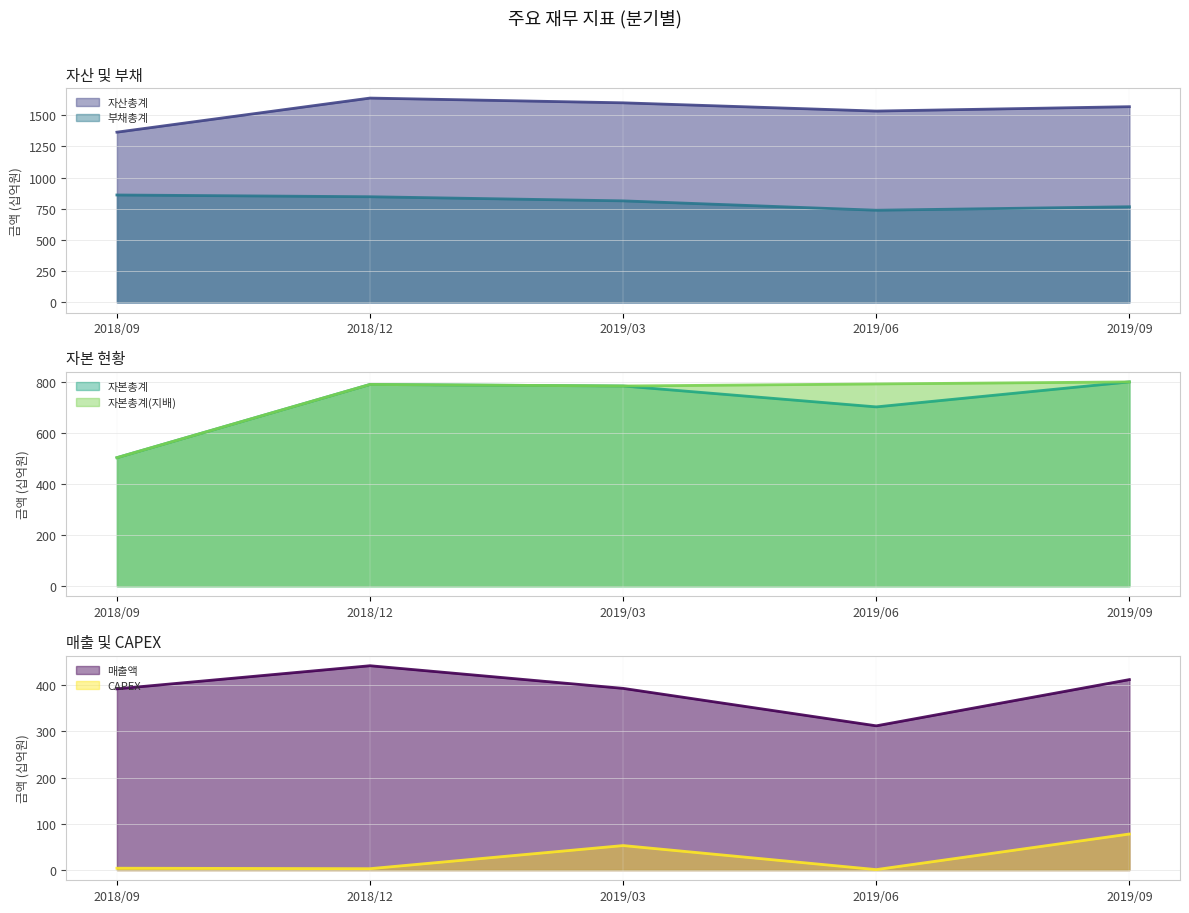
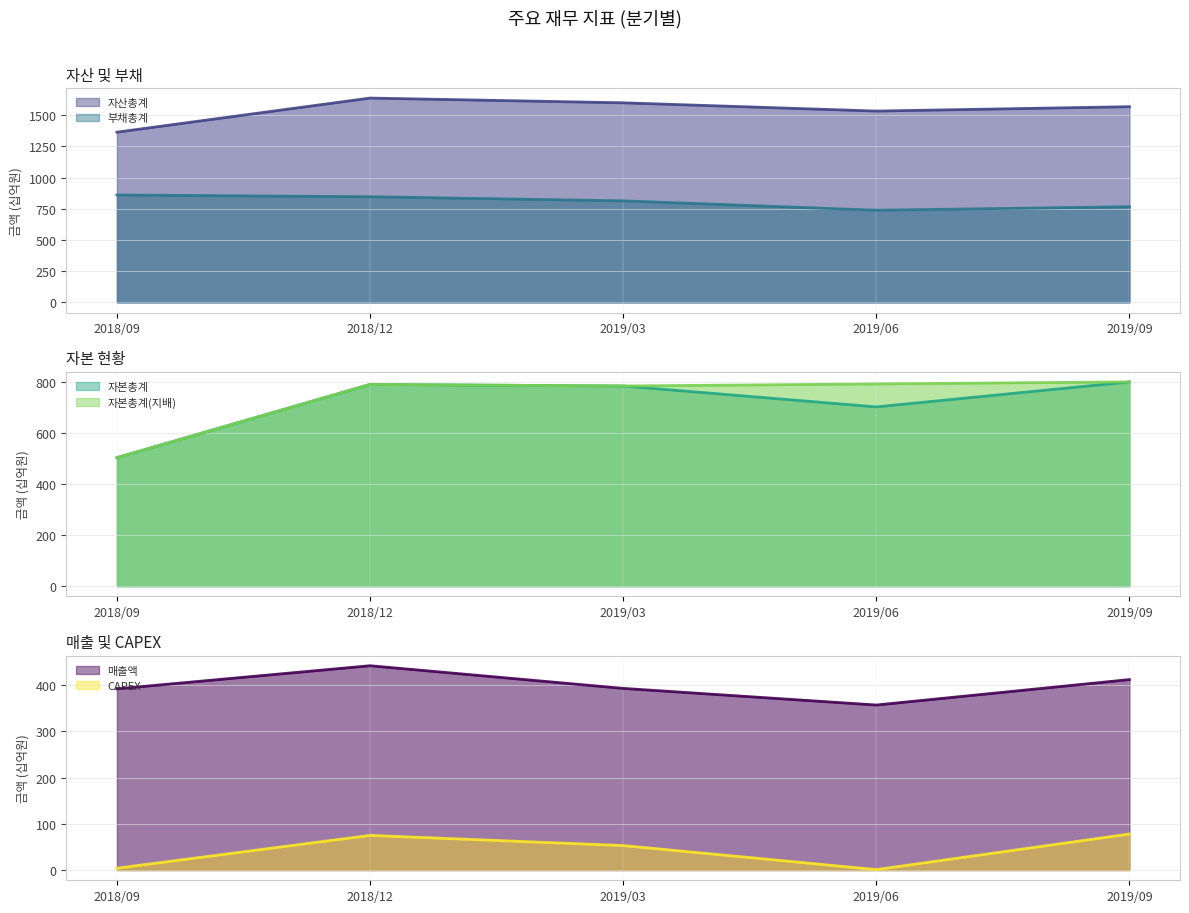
  {
    "자본 현황": {
      "자본총계": {
        "2019/06": 700
      },
      "자본총계(지배)": {
        "2019/06": 790
      }
    },
    "매출 및 CAPEX": {
      "매출액": {
        "2018/09": 390,
        "2018/12": 440,
        "2019/03": 390,
-       "2019/06": 310,
+       "2019/06": 360,
        "2019/09": 410
      },
      "CAPEX": {
        "2018/09": 0,
-       "2018/12": 0,
+       "2018/12": 80,
        "2019/03": 50,
        "2019/06": 0,
        "2019/09": 80
      }
    }
  }
